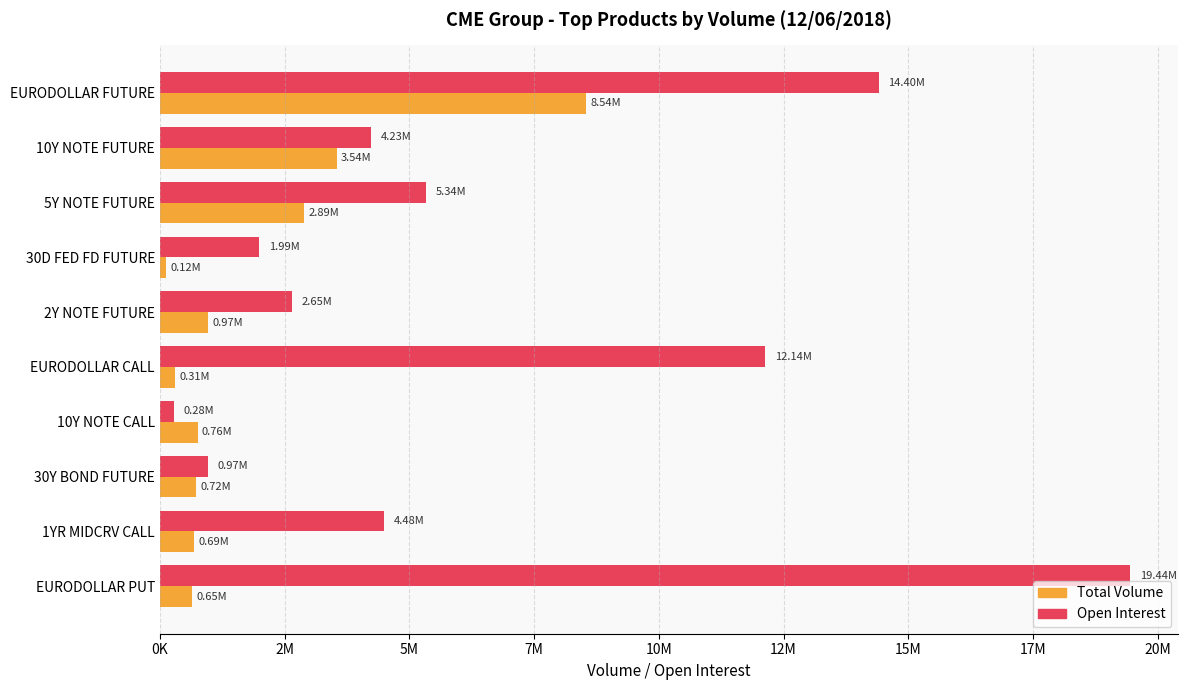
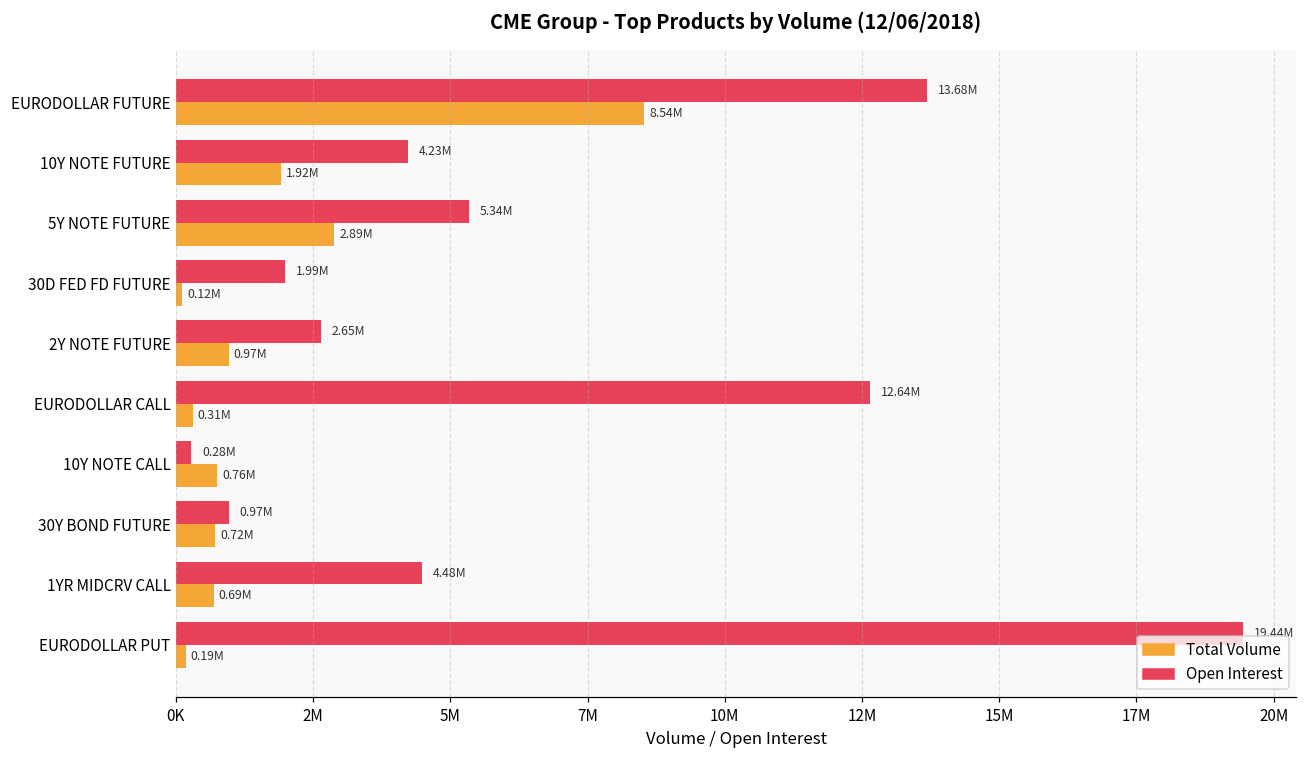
  {
    "Total Volume": {
      "EURODOLLAR FUTURE": "8.54M",
-     "10Y NOTE FUTURE": "3.54M",
+     "10Y NOTE FUTURE": "1.92M",
      "5Y NOTE FUTURE": "2.89M",
      "30D FED FD FUTURE": "0.12M",
      "2Y NOTE FUTURE": "0.97M",
      "EURODOLLAR CALL": "0.31M",
      "10Y NOTE CALL": "0.76M",
      "30Y BOND FUTURE": "0.72M",
      "1YR MIDCRV CALL": "0.69M",
-     "EURODOLLAR PUT": "0.65M"
+     "EURODOLLAR PUT": "0.19M"
    },
    "Open Interest": {
-     "EURODOLLAR FUTURE": "14.40M",
+     "EURODOLLAR FUTURE": "13.68M",
      "10Y NOTE FUTURE": "4.23M",
      "5Y NOTE FUTURE": "5.34M",
      "30D FED FD FUTURE": "1.99M",
      "2Y NOTE FUTURE": "2.65M",
-     "EURODOLLAR CALL": "12.14M",
+     "EURODOLLAR CALL": "12.64M",
      "10Y NOTE CALL": "0.28M",
      "30Y BOND FUTURE": "0.97M",
      "1YR MIDCRV CALL": "4.48M",
      "EURODOLLAR PUT": "19.44M"
    }
  }
